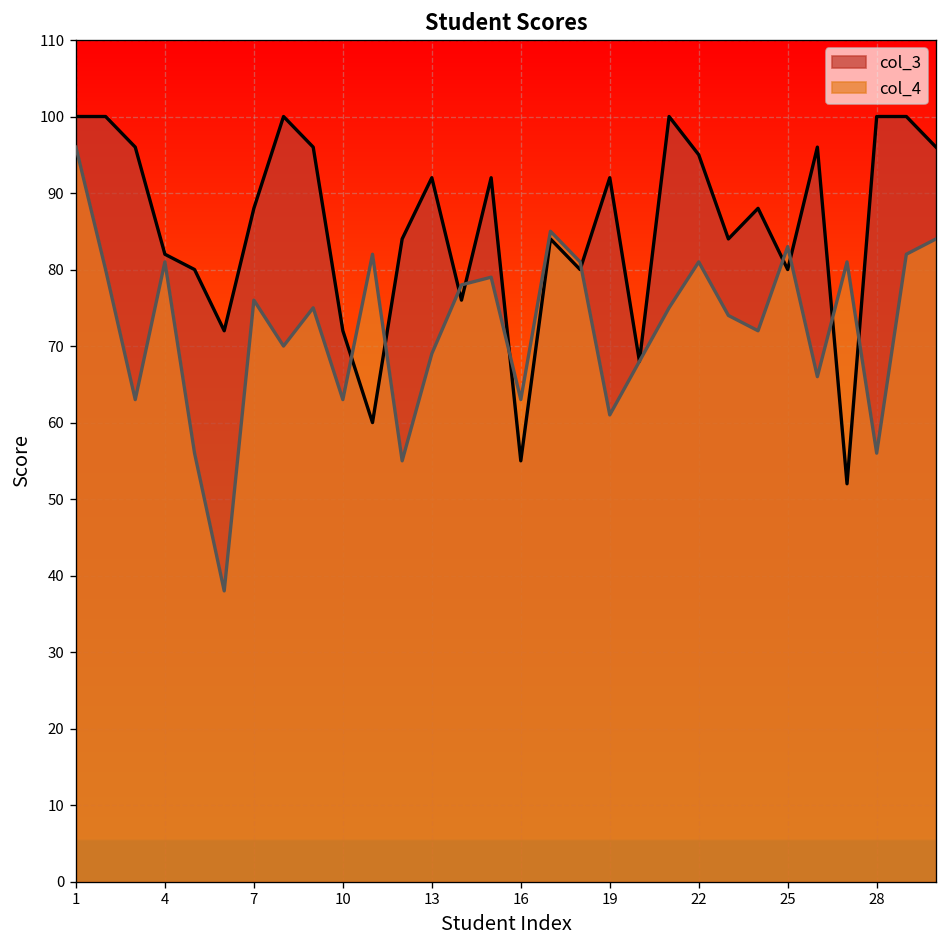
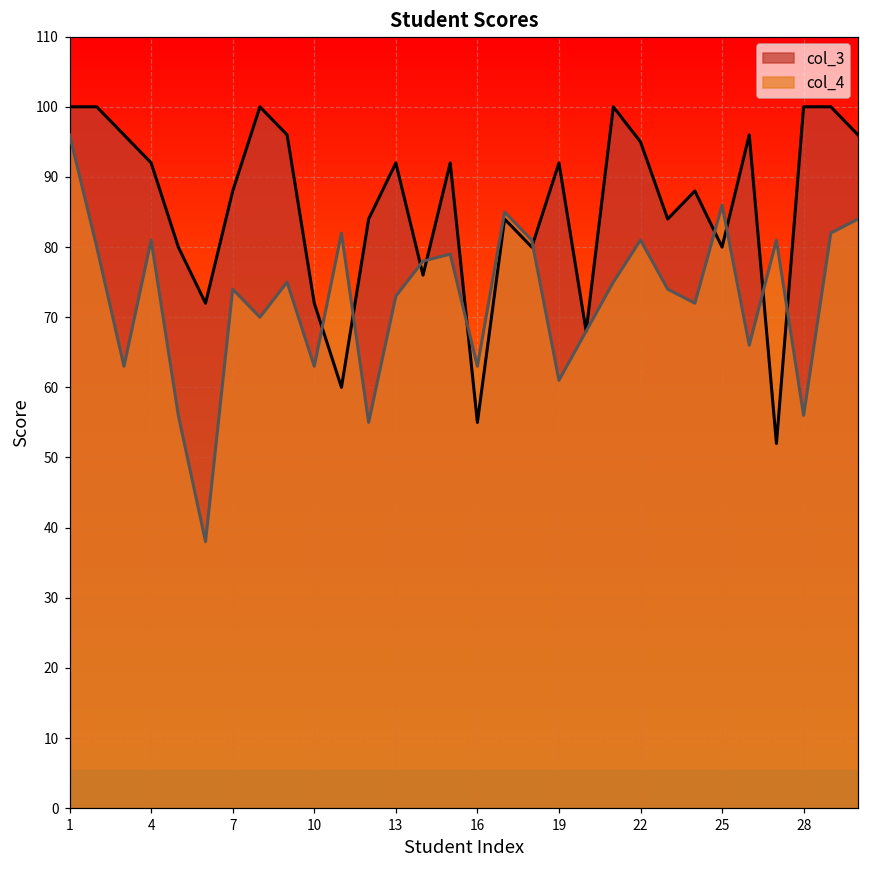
  {
    "col_3": {
      "1": 100,
-     "4": 82,
+     "4": 92,
      "7": 88,
      "10": 72,
      "13": 92,
      "16": 55,
      "19": 92,
      "22": 95,
      "25": 80,
      "28": 100
    },
    "col_4": {
      "1": 96,
      "4": 81,
-     "7": 76,
+     "7": 74,
      "10": 63,
-     "13": 69,
+     "13": 73,
      "16": 63,
      "19": 61,
      "22": 81,
-     "25": 83,
+     "25": 86,
      "28": 56
    }
  }
